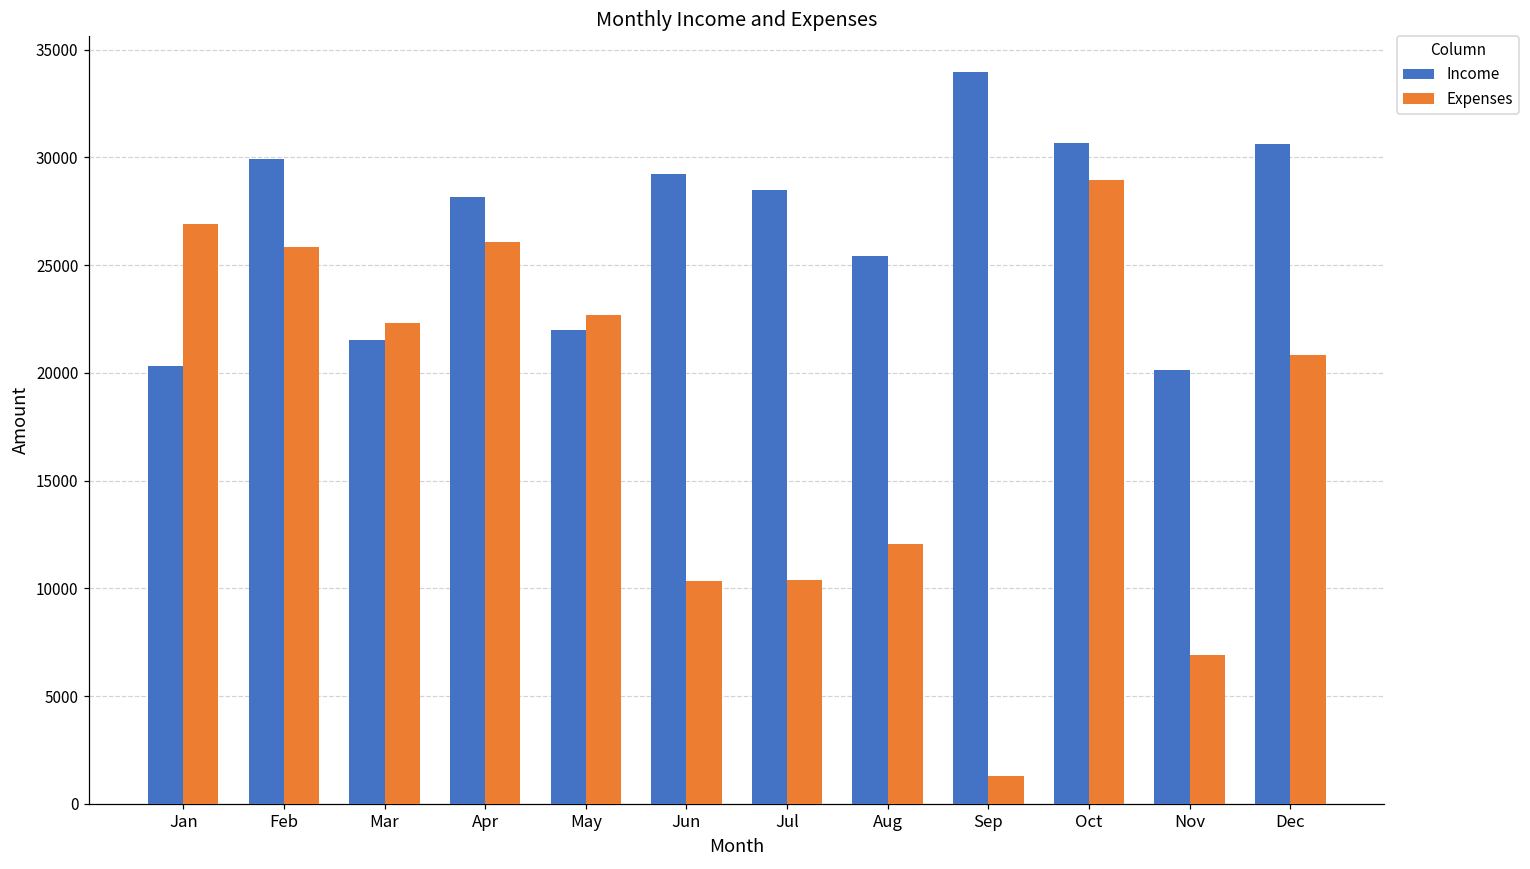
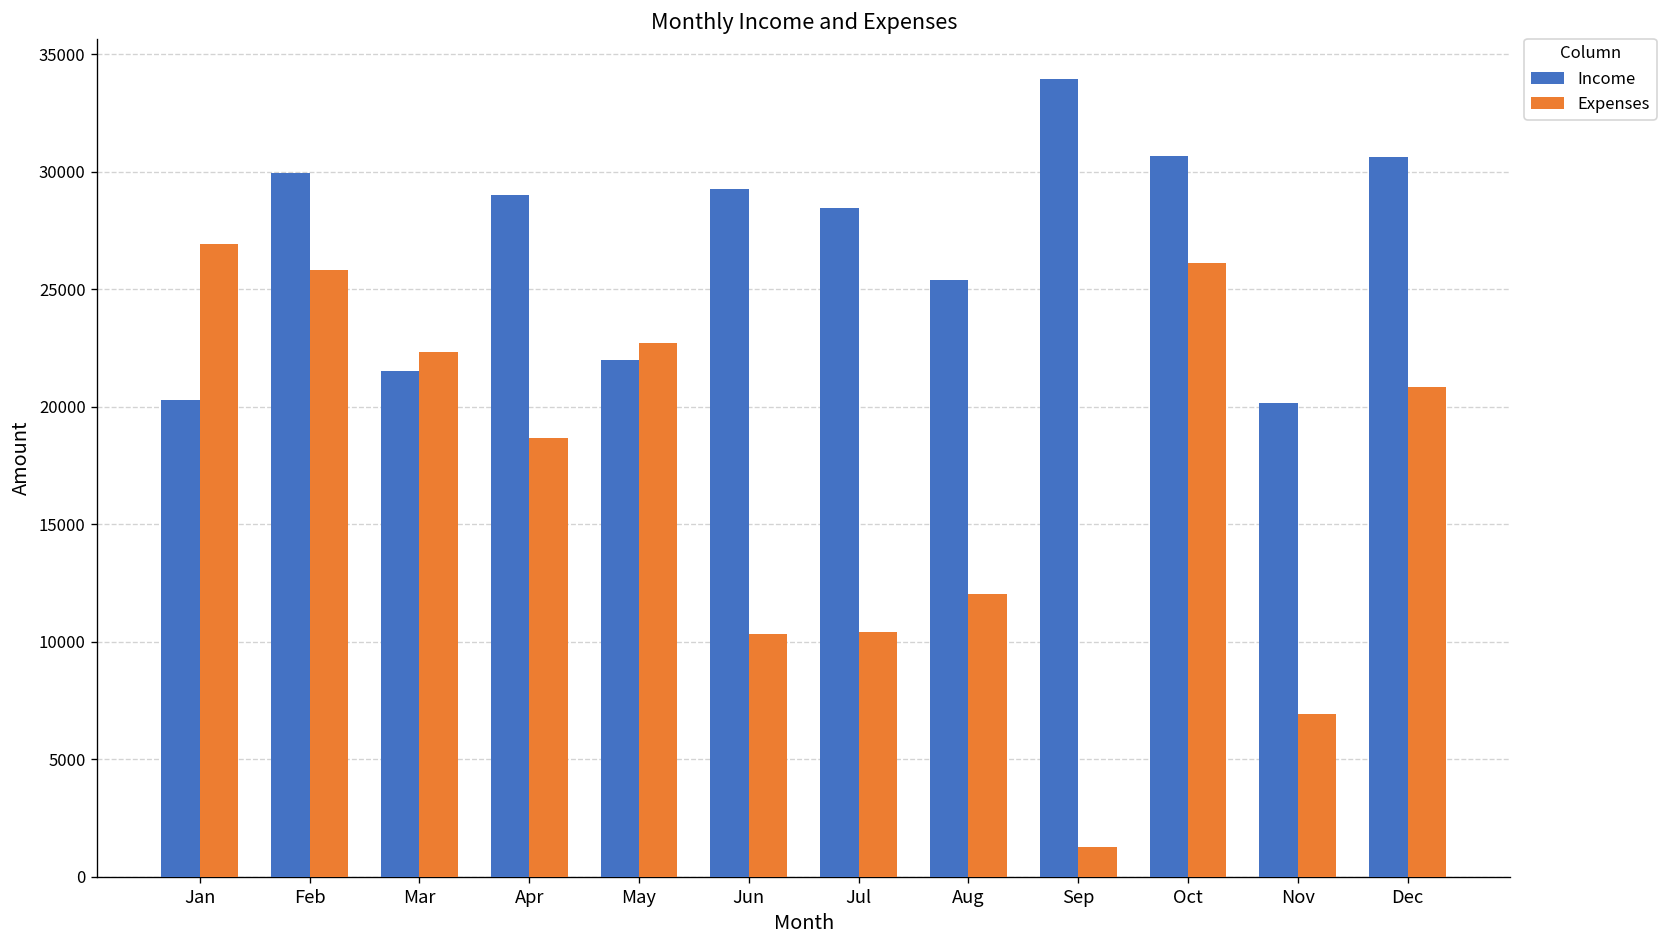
  {
    "Income": {
      "Jan": 20300,
      "Feb": 29900,
      "Mar": 21500,
-     "Apr": 28200,
+     "Apr": 29000,
      "May": 22000,
      "Jun": 29200,
      "Jul": 28500,
      "Aug": 25400,
      "Sep": 34000,
      "Oct": 30700,
      "Nov": 20100,
      "Dec": 30600
    },
    "Expenses": {
      "Jan": 26900,
      "Feb": 25800,
      "Mar": 22300,
-     "Apr": 26100,
+     "Apr": 18700,
      "May": 22700,
      "Jun": 10300,
      "Jul": 10400,
      "Aug": 12000,
      "Sep": 1300,
-     "Oct": 29000,
+     "Oct": 26100,
      "Nov": 6900,
      "Dec": 20800
    }
  }
